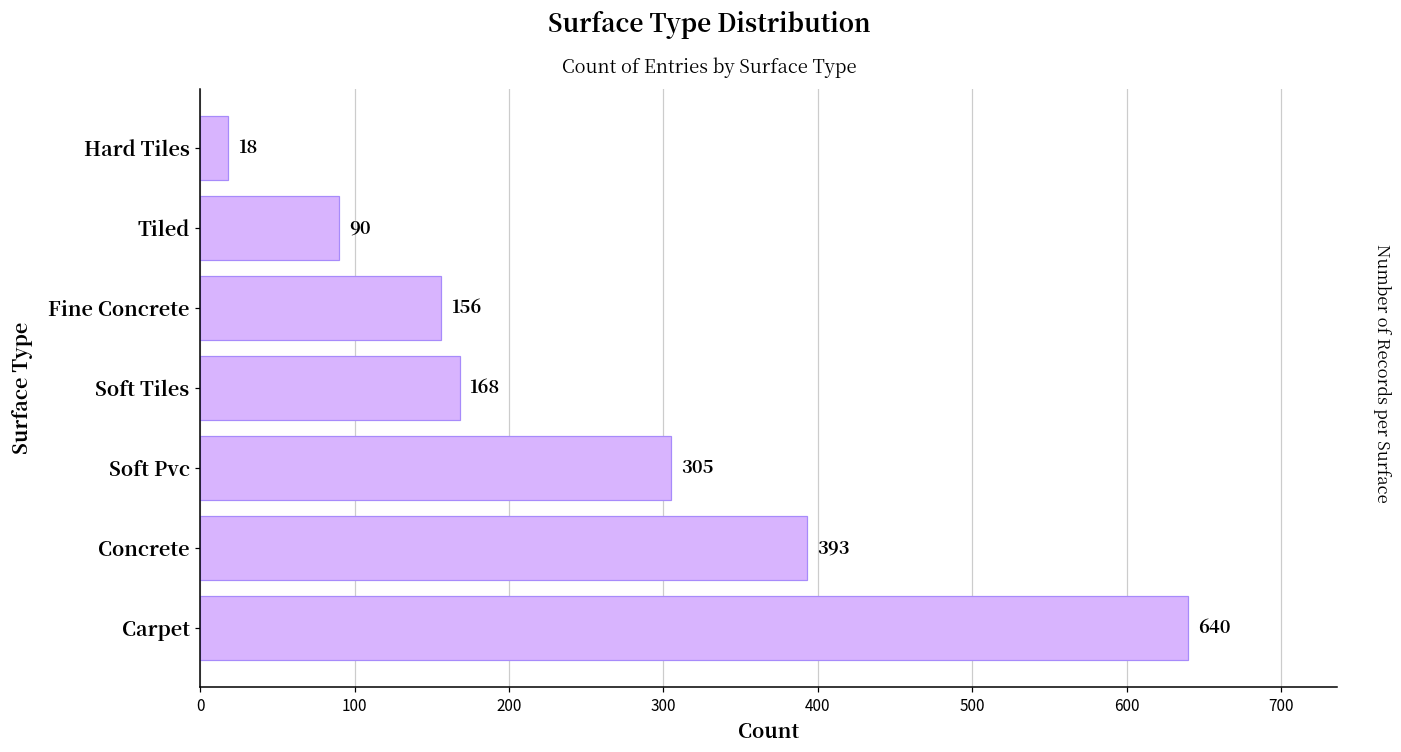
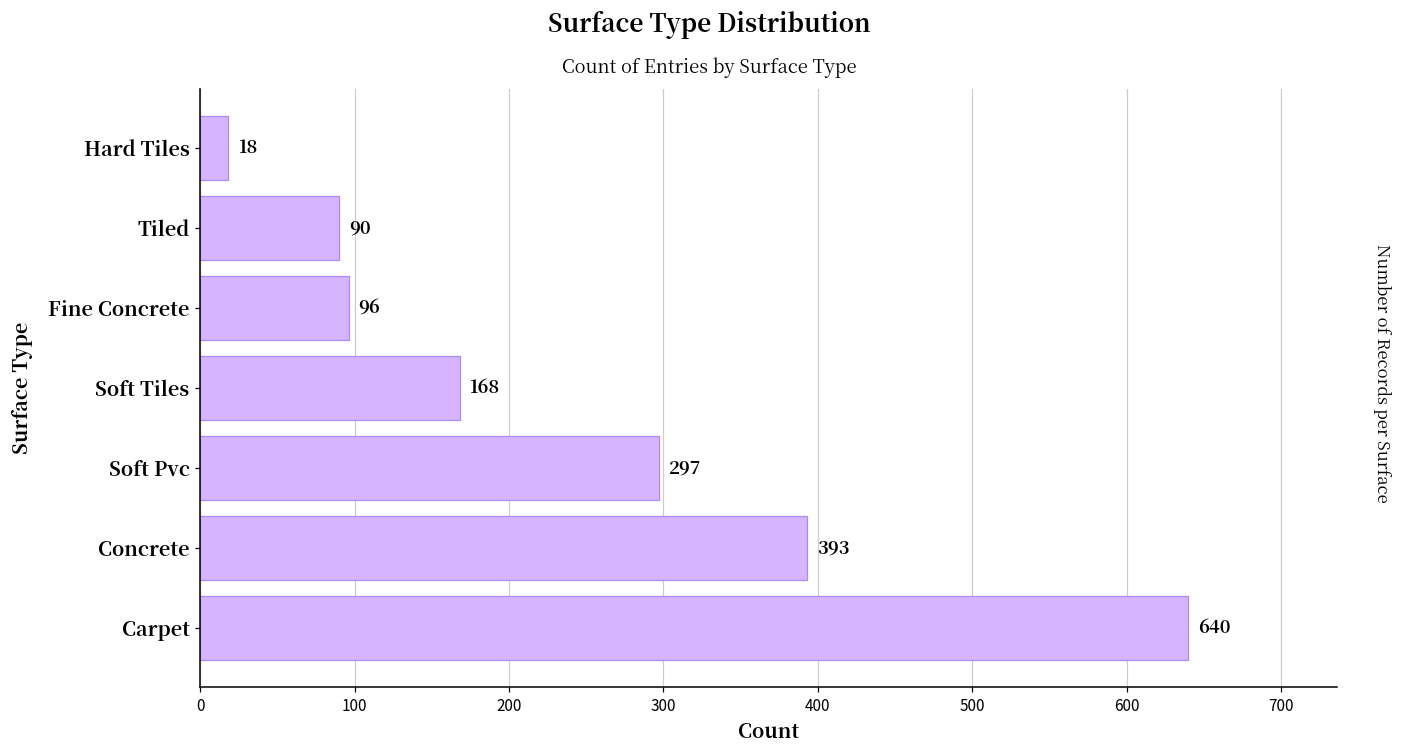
  {
    "Hard Tiles": 18,
    "Tiled": 90,
-   "Fine Concrete": 156,
+   "Fine Concrete": 96,
    "Soft Tiles": 168,
-   "Soft Pvc": 305,
+   "Soft Pvc": 297,
    "Concrete": 393,
    "Carpet": 640
  }
